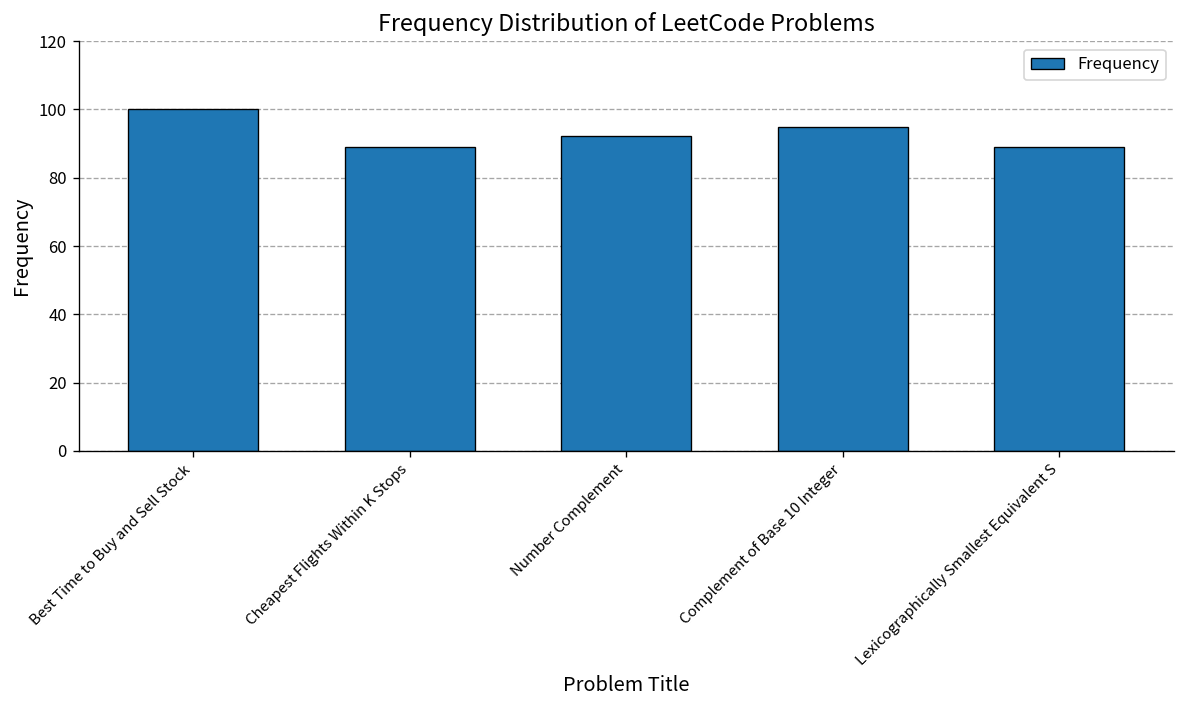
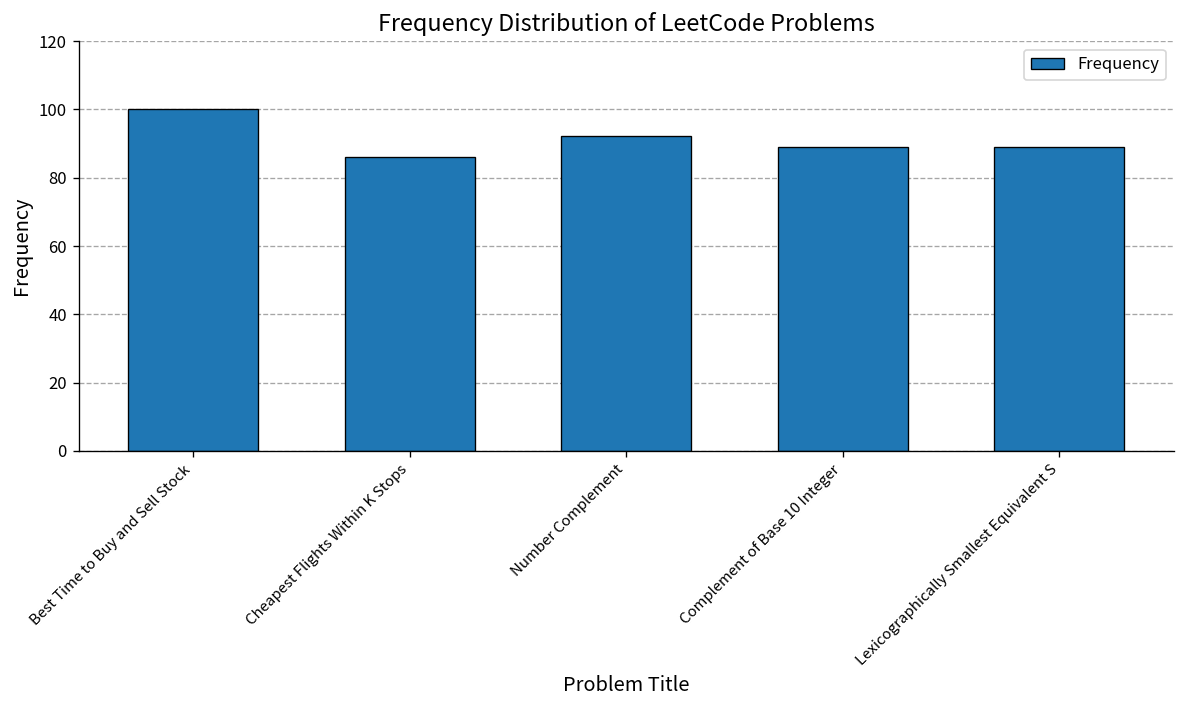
  {
    "Best Time to Buy and Sell Stock": 100,
-   "Cheapest Flights Within K Stops": 89,
+   "Cheapest Flights Within K Stops": 86,
    "Number Complement": 92,
-   "Complement of Base 10 Integer": 95,
+   "Complement of Base 10 Integer": 89,
    "Lexicographically Smallest Equivalent S": 89
  }
